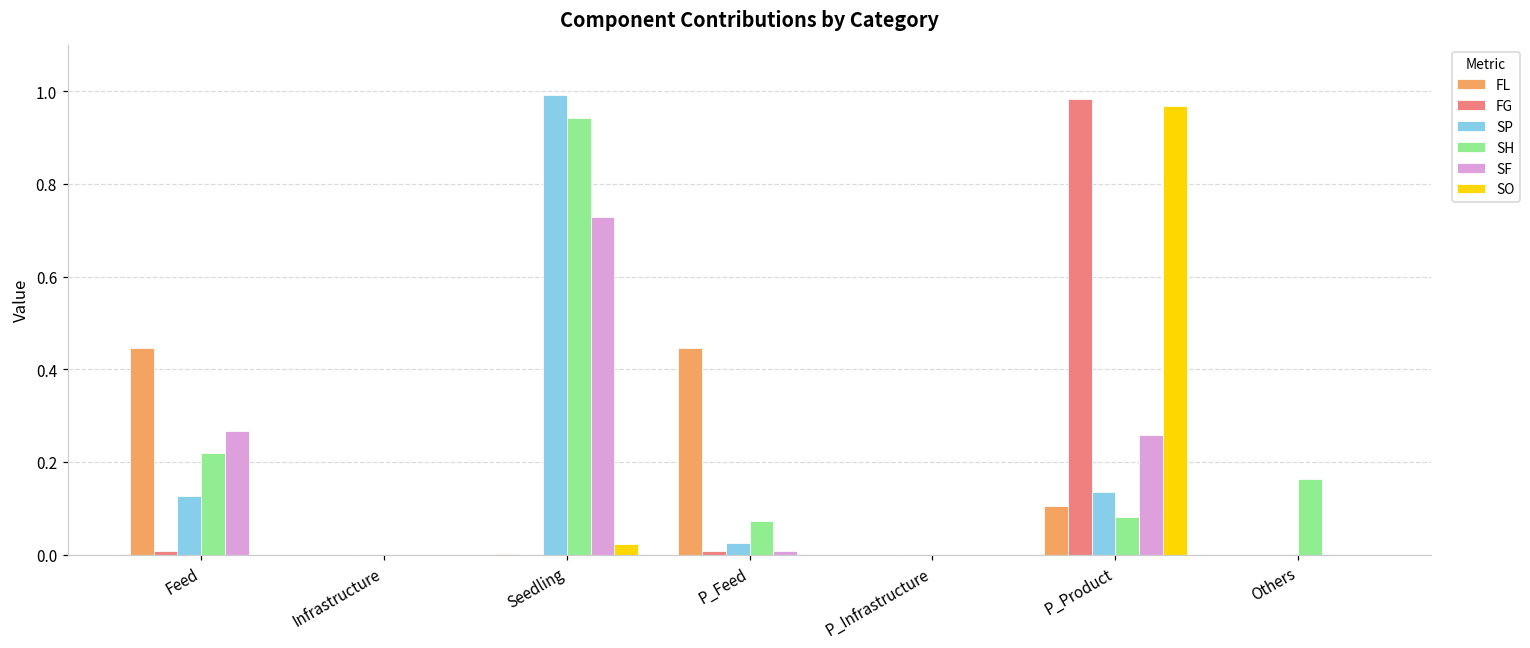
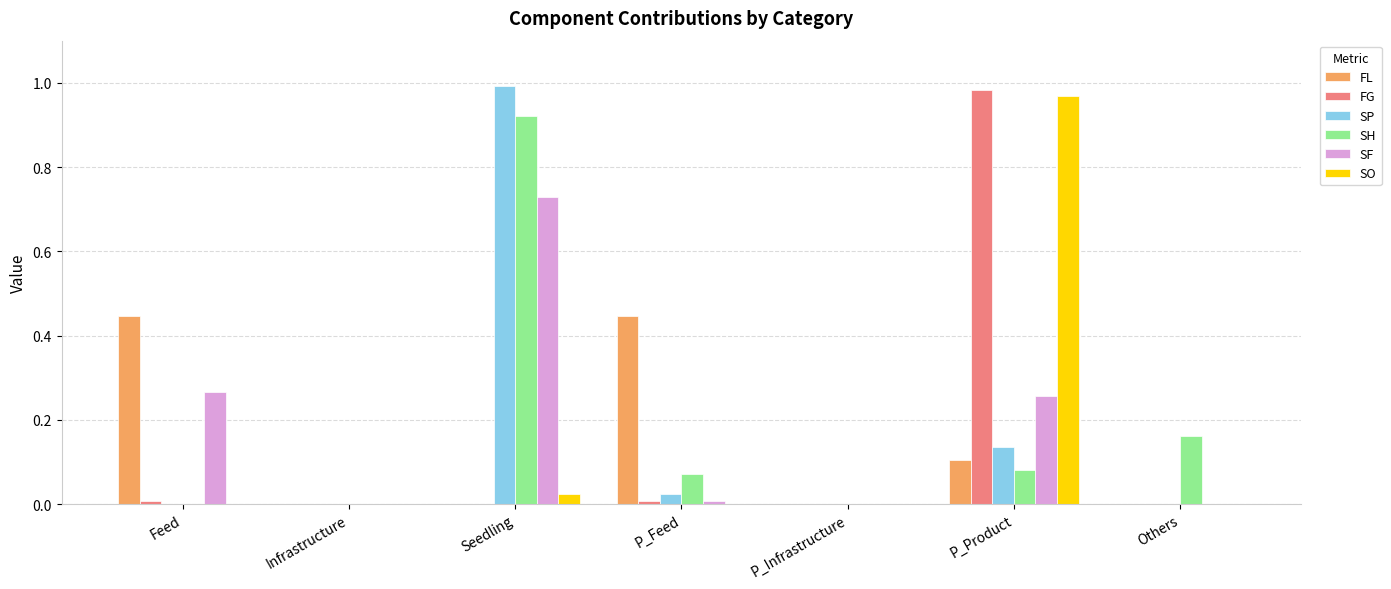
  {
    "SP": {
-     "Feed": 0.13,
+     "Feed": 0.00,
      "Seedling": 0.99,
      "P_Feed": 0.02,
      "P_Product": 0.13
    },
    "SH": {
-     "Feed": 0.22,
-     "Seedling": 0.94,
+     "Feed": 0.00,
+     "Seedling": 0.92,
      "P_Feed": 0.07,
      "P_Product": 0.08,
      "Others": 0.16
    },
    "SF": {
      "Feed": 0.27,
      "Seedling": 0.73,
      "P_Feed": 0.01,
      "P_Product": 0.26
    },
    "SO": {
      "Feed": 0.00,
      "Seedling": 0.02,
      "P_Product": 0.97
    }
  }
